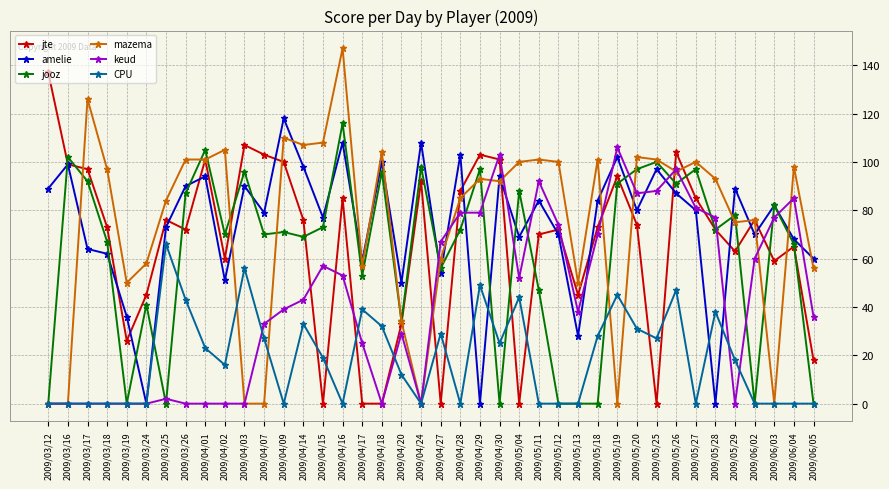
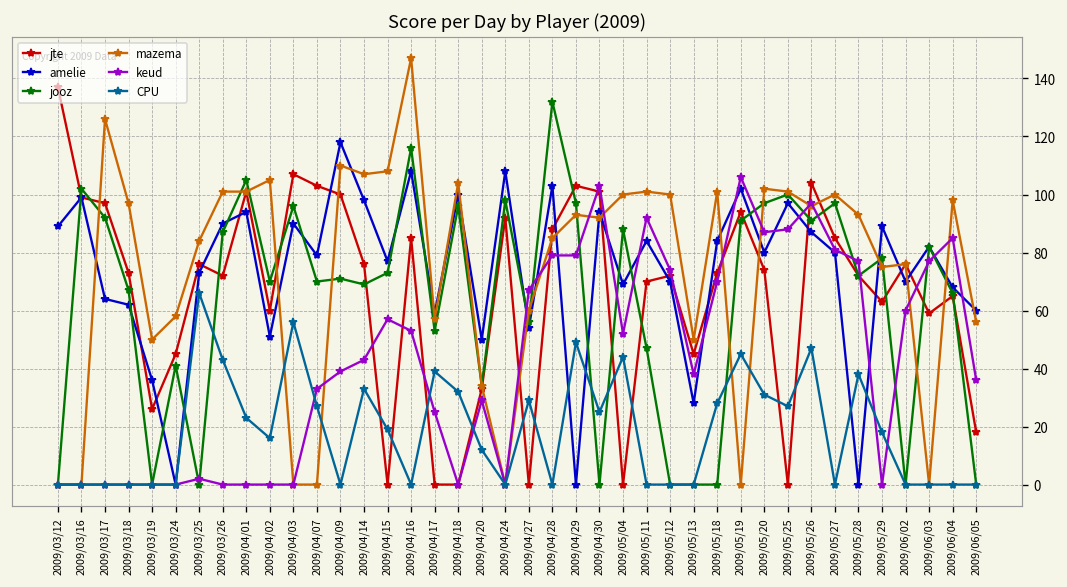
  {
    "jte": {
      "2009/03/17": 97,
      "2009/03/18": 73,
      "2009/03/19": 26,
      "2009/03/24": 45,
      "2009/03/25": 76,
      "2009/03/26": 72,
      "2009/04/02": 60,
      "2009/04/03": 107,
      "2009/04/07": 103,
      "2009/04/09": 100,
      "2009/04/14": 76,
      "2009/04/15": 0,
      "2009/04/16": 85,
      "2009/04/17": 0,
      "2009/04/24": 92,
      "2009/04/27": 0,
      "2009/04/28": 88,
      "2009/04/29": 103,
      "2009/04/30": 101,
      "2009/05/04": 0,
      "2009/05/11": 70,
      "2009/05/12": 72,
      "2009/05/13": 45,
      "2009/05/18": 73,
      "2009/05/19": 94,
      "2009/05/20": 74,
      "2009/05/25": 0,
      "2009/05/26": 104,
      "2009/05/27": 85,
      "2009/05/29": 63,
      "2009/06/03": 59,
      "2009/06/05": 18
    },
    "amelie": {
      "2009/03/12": 89,
      "2009/03/17": 64,
      "2009/03/18": 62,
      "2009/03/19": 36,
      "2009/03/25": 73,
      "2009/03/26": 90,
      "2009/04/01": 94,
      "2009/04/02": 51,
      "2009/04/03": 90,
      "2009/04/07": 79,
      "2009/04/09": 118,
      "2009/04/14": 98,
      "2009/04/15": 77,
      "2009/04/16": 108,
      "2009/04/17": 59,
      "2009/04/18": 100,
      "2009/04/20": 50,
      "2009/04/24": 108,
      "2009/04/27": 54,
      "2009/04/28": 103,
      "2009/04/29": 0,
      "2009/04/30": 94,
      "2009/05/04": 69,
      "2009/05/11": 84,
      "2009/05/12": 70,
      "2009/05/13": 28,
      "2009/05/18": 84,
      "2009/05/19": 102,
      "2009/05/20": 80,
      "2009/05/25": 97,
      "2009/05/26": 87,
      "2009/05/28": 0,
      "2009/05/29": 89,
      "2009/06/02": 70,
      "2009/06/04": 68,
      "2009/06/05": 60
    },
    "jooz": {
      "2009/03/16": 102,
      "2009/03/17": 92,
      "2009/03/18": 67,
      "2009/03/24": 41,
      "2009/03/25": 0,
      "2009/03/26": 87,
      "2009/04/01": 105,
      "2009/04/02": 70,
      "2009/04/03": 96,
      "2009/04/07": 70,
      "2009/04/09": 71,
      "2009/04/14": 69,
      "2009/04/15": 73,
      "2009/04/16": 116,
      "2009/04/17": 53,
      "2009/04/18": 96,
      "2009/04/24": 98,
      "2009/04/27": 56,
-     "2009/04/28": 72,
+     "2009/04/28": 132,
      "2009/04/29": 97,
      "2009/04/30": 0,
      "2009/05/04": 88,
      "2009/05/11": 47,
      "2009/05/18": 0,
      "2009/05/19": 91,
      "2009/05/20": 97,
      "2009/05/26": 91,
      "2009/05/27": 97,
      "2009/05/29": 78
    },
    "mazema": {
      "2009/03/17": 126,
      "2009/03/18": 97,
      "2009/03/19": 50,
      "2009/03/24": 58,
      "2009/03/25": 84,
      "2009/03/26": 101,
      "2009/04/02": 105,
      "2009/04/07": 0,
      "2009/04/09": 110,
      "2009/04/14": 107,
      "2009/04/15": 108,
      "2009/04/16": 147,
      "2009/04/17": 57,
      "2009/04/18": 104,
      "2009/04/27": 60,
      "2009/04/28": 85,
      "2009/04/29": 93,
      "2009/04/30": 92,
      "2009/05/04": 100,
      "2009/05/11": 101,
      "2009/05/12": 100,
      "2009/05/13": 50,
      "2009/05/18": 101,
      "2009/05/19": 0,
      "2009/05/20": 102,
      "2009/05/27": 100,
      "2009/05/28": 93,
      "2009/05/29": 75,
      "2009/06/04": 98,
      "2009/06/05": 56
    },
    "keud": {
      "2009/03/25": 2,
      "2009/03/26": 0,
      "2009/04/01": 0,
      "2009/04/02": 0,
      "2009/04/07": 33,
      "2009/04/09": 39,
      "2009/04/14": 43,
      "2009/04/15": 57,
      "2009/04/16": 53,
      "2009/04/17": 25,
      "2009/04/20": 29,
      "2009/04/27": 67,
      "2009/04/28": 79,
      "2009/04/29": 79,
      "2009/04/30": 103,
      "2009/05/04": 52,
      "2009/05/11": 92,
      "2009/05/12": 74,
      "2009/05/13": 38,
      "2009/05/18": 70,
      "2009/05/19": 106,
      "2009/05/20": 87,
      "2009/05/25": 88,
      "2009/05/28": 77,
      "2009/05/29": 0,
      "2009/06/02": 60,
      "2009/06/03": 77,
      "2009/06/04": 85,
      "2009/06/05": 36
    },
    "CPU": {
      "2009/03/25": 66,
      "2009/03/26": 43,
      "2009/04/01": 23,
      "2009/04/02": 16,
      "2009/04/03": 56,
      "2009/04/07": 27,
      "2009/04/09": 0,
      "2009/04/14": 33,
      "2009/04/15": 19,
      "2009/04/16": 0,
      "2009/04/17": 39,
      "2009/04/18": 32,
      "2009/04/20": 12,
      "2009/04/27": 29,
      "2009/04/28": 0,
      "2009/04/29": 49,
      "2009/04/30": 25,
      "2009/05/04": 44,
      "2009/05/11": 0,
      "2009/05/18": 28,
      "2009/05/19": 45,
      "2009/05/20": 31,
      "2009/05/25": 27,
      "2009/05/26": 47,
      "2009/05/27": 0,
      "2009/05/28": 38,
      "2009/05/29": 18,
      "2009/06/04": 0
    }
  }
